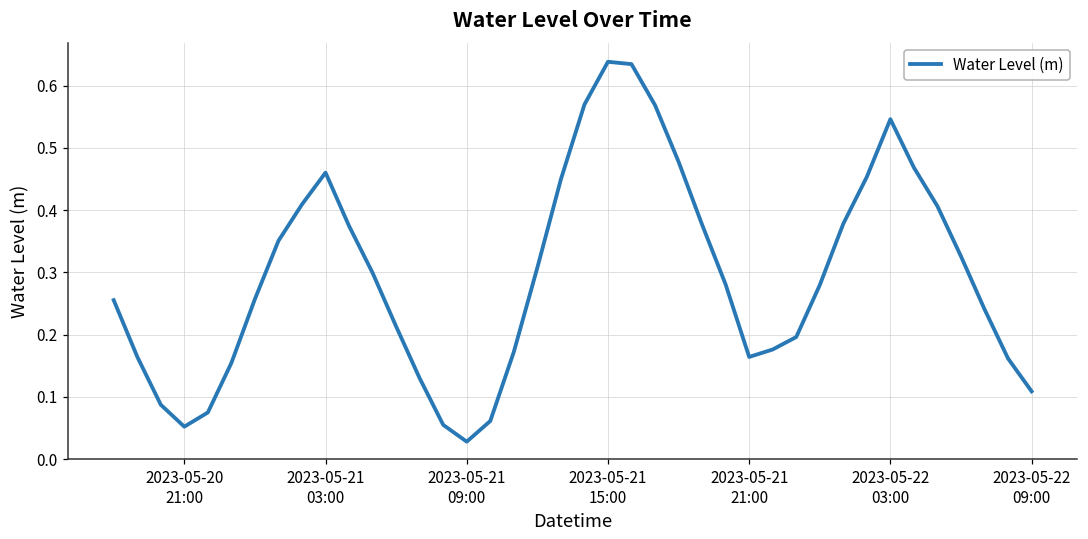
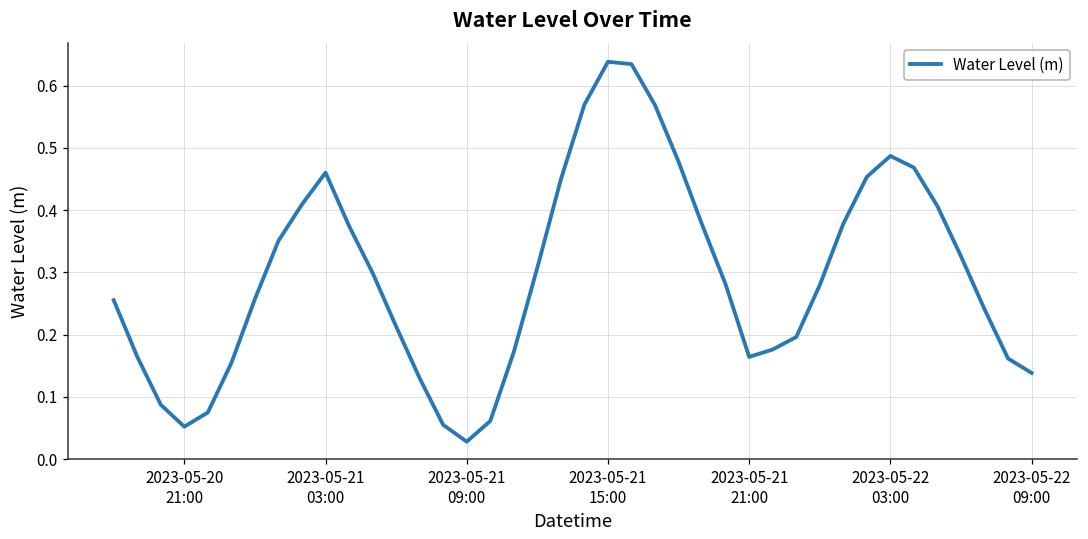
  {
    "2023-05-20 21:00": 0.05,
    "2023-05-21 03:00": 0.46,
    "2023-05-21 09:00": 0.03,
    "2023-05-21 15:00": 0.64,
    "2023-05-21 21:00": 0.16,
-   "2023-05-22 03:00": 0.55,
-   "2023-05-22 09:00": 0.11
+   "2023-05-22 03:00": 0.49,
+   "2023-05-22 09:00": 0.14
  }
